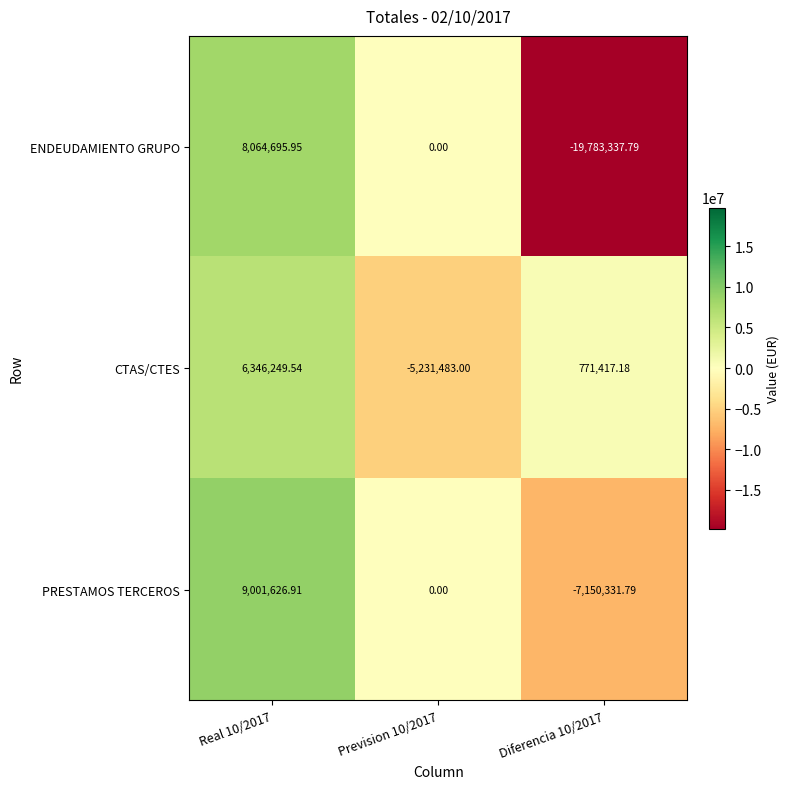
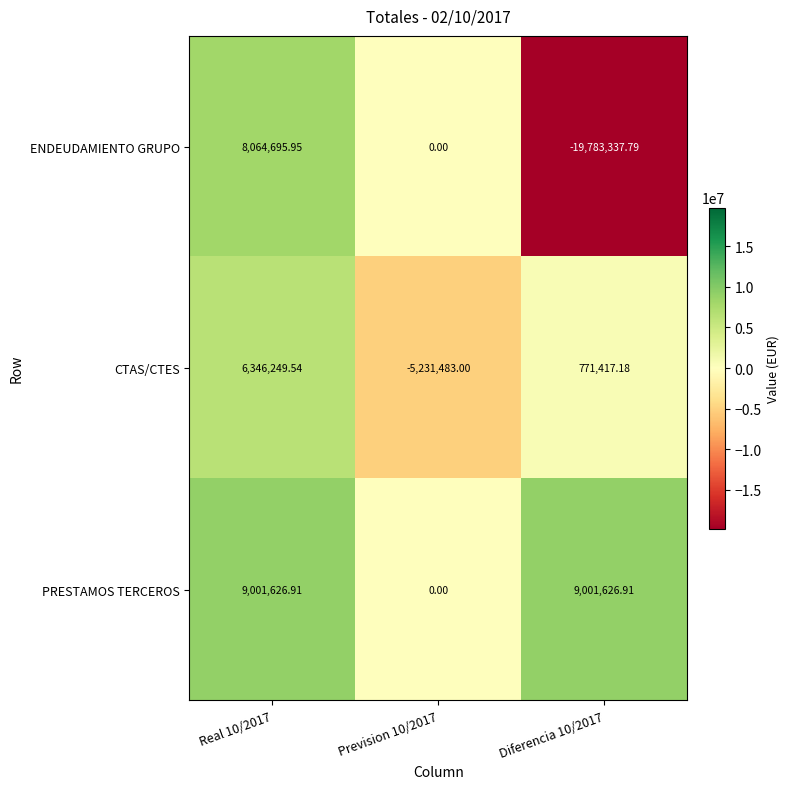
  {
    "ENDEUDAMIENTO GRUPO": {
      "Real 10/2017": "8,064,695.95",
      "Prevision 10/2017": "0.00",
      "Diferencia 10/2017": "-19,783,337.79"
    },
    "CTAS/CTES": {
      "Real 10/2017": "6,346,249.54",
      "Prevision 10/2017": "-5,231,483.00",
      "Diferencia 10/2017": "771,417.18"
    },
    "PRESTAMOS TERCEROS": {
      "Real 10/2017": "9,001,626.91",
      "Prevision 10/2017": "0.00",
-     "Diferencia 10/2017": "-7,150,331.79"
+     "Diferencia 10/2017": "9,001,626.91"
    }
  }
